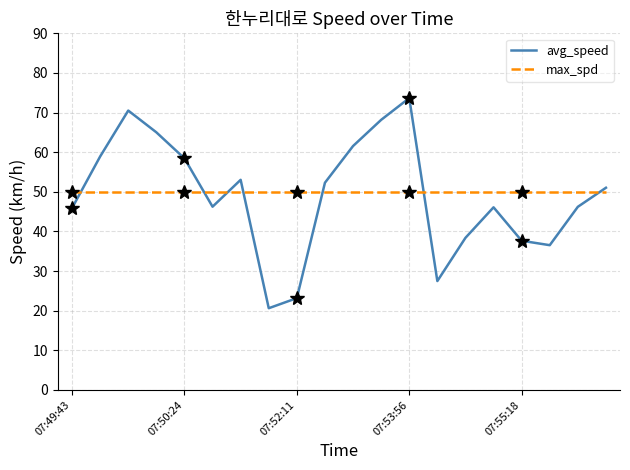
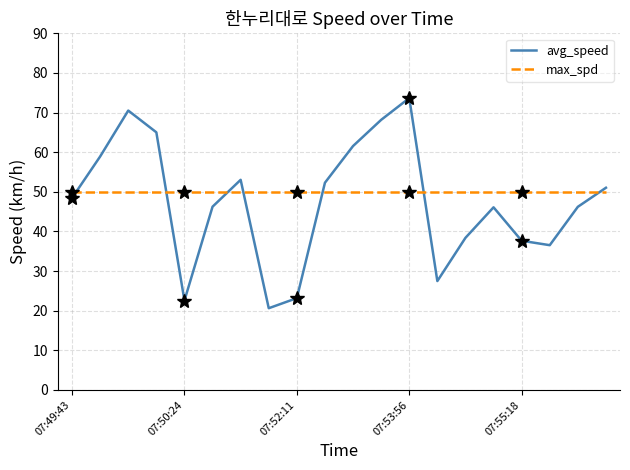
  {
    "avg_speed": {
-     "07:49:43": 46,
-     "07:50:24": 58
+     "07:49:43": 48,
+     "07:50:24": 23
    }
  }
